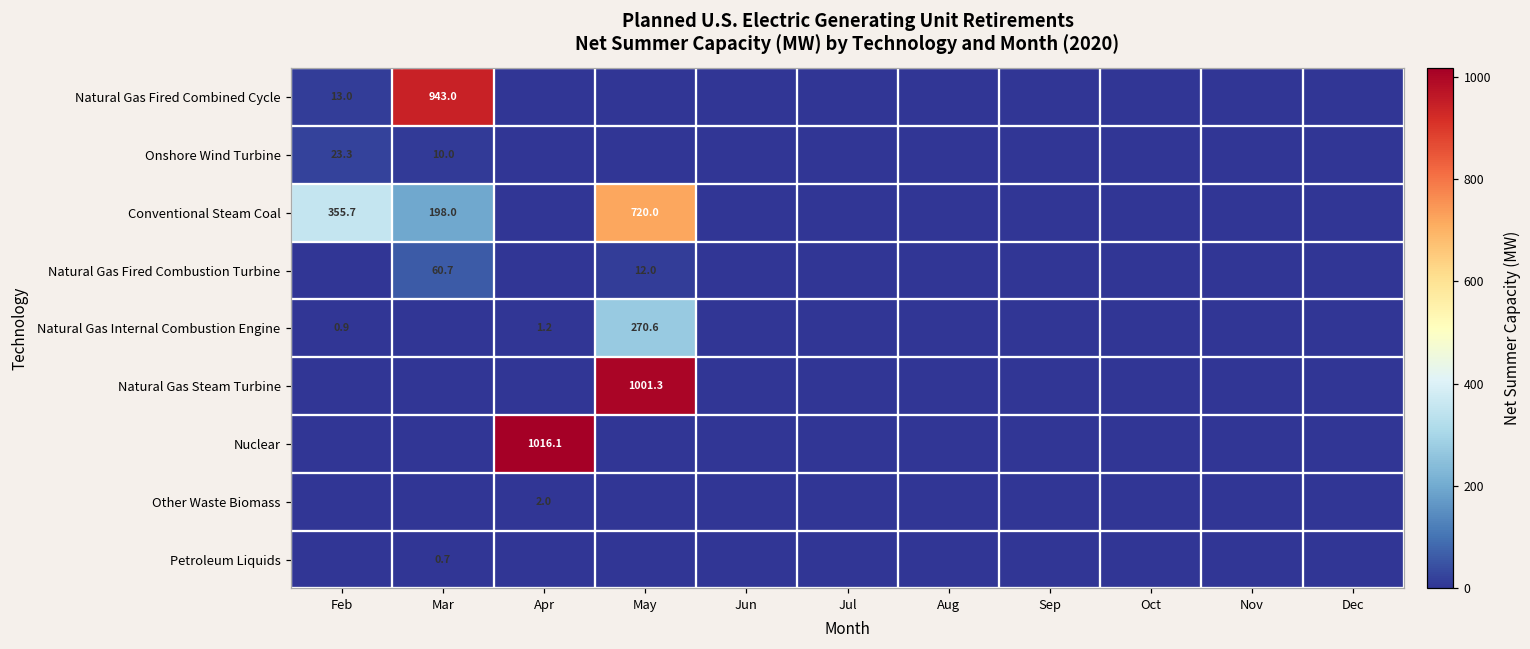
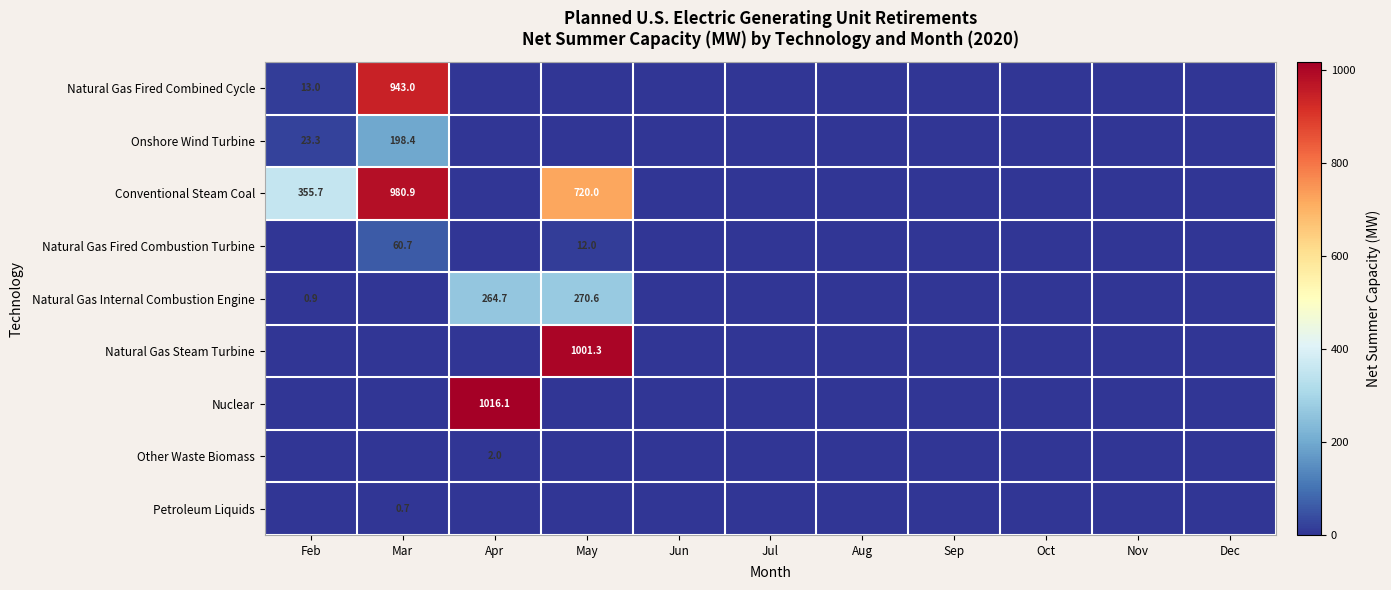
  {
    "Natural Gas Fired Combined Cycle": {
      "Feb": 13.0,
      "Mar": 943.0
    },
    "Onshore Wind Turbine": {
      "Feb": 23.3,
-     "Mar": 10.0
+     "Mar": 198.4
    },
    "Conventional Steam Coal": {
      "Feb": 355.7,
-     "Mar": 198.0,
+     "Mar": 980.9,
      "May": 720.0
    },
    "Natural Gas Fired Combustion Turbine": {
      "Mar": 60.7,
      "May": 12.0
    },
    "Natural Gas Internal Combustion Engine": {
      "Feb": 0.9,
-     "Apr": 1.2,
+     "Apr": 264.7,
      "May": 270.6
    },
    "Natural Gas Steam Turbine": {
      "May": 1001.3
    },
    "Nuclear": {
      "Apr": 1016.1
    },
    "Other Waste Biomass": {
      "Apr": 2.0
    },
    "Petroleum Liquids": {
      "Mar": 0.7
    }
  }
